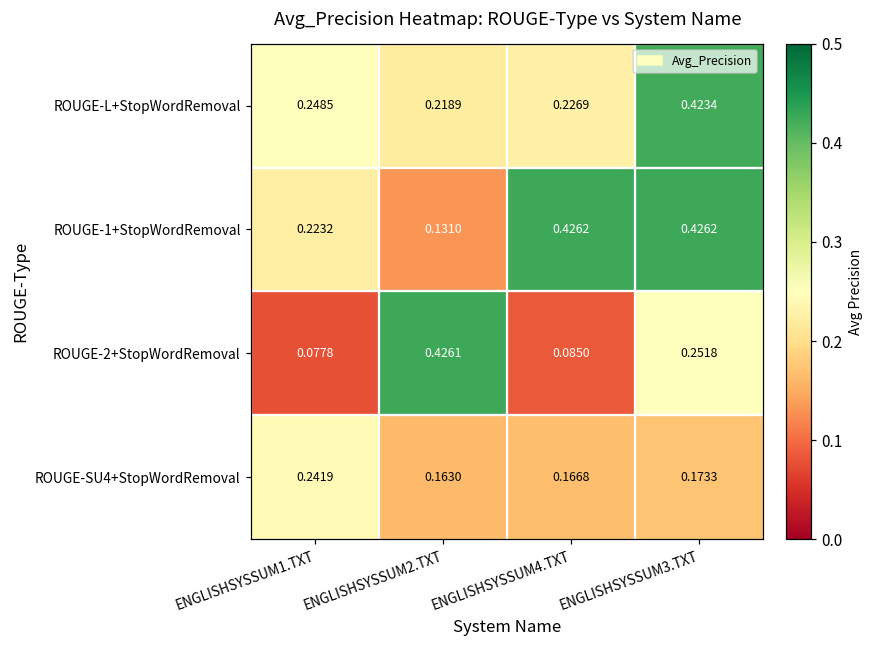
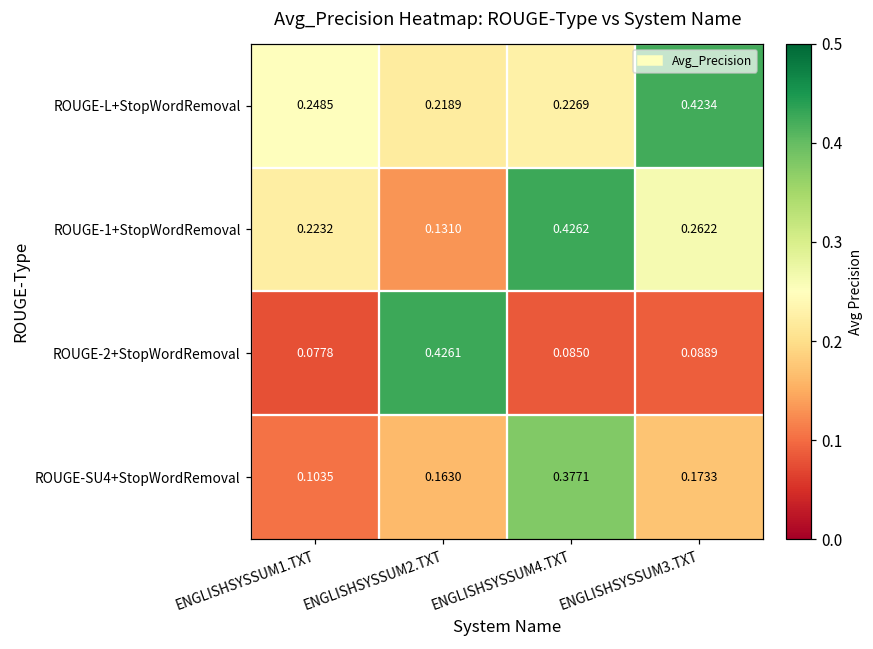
  {
    "ROUGE-L+StopWordRemoval": {
      "ENGLISHSYSSUM1.TXT": 0.2485,
      "ENGLISHSYSSUM2.TXT": 0.2189,
      "ENGLISHSYSSUM4.TXT": 0.2269,
      "ENGLISHSYSSUM3.TXT": 0.4234
    },
    "ROUGE-1+StopWordRemoval": {
      "ENGLISHSYSSUM1.TXT": 0.2232,
      "ENGLISHSYSSUM2.TXT": 0.1310,
      "ENGLISHSYSSUM4.TXT": 0.4262,
-     "ENGLISHSYSSUM3.TXT": 0.4262
+     "ENGLISHSYSSUM3.TXT": 0.2622
    },
    "ROUGE-2+StopWordRemoval": {
      "ENGLISHSYSSUM1.TXT": 0.0778,
      "ENGLISHSYSSUM2.TXT": 0.4261,
      "ENGLISHSYSSUM4.TXT": 0.0850,
-     "ENGLISHSYSSUM3.TXT": 0.2518
+     "ENGLISHSYSSUM3.TXT": 0.0889
    },
    "ROUGE-SU4+StopWordRemoval": {
-     "ENGLISHSYSSUM1.TXT": 0.2419,
+     "ENGLISHSYSSUM1.TXT": 0.1035,
      "ENGLISHSYSSUM2.TXT": 0.1630,
-     "ENGLISHSYSSUM4.TXT": 0.1668,
+     "ENGLISHSYSSUM4.TXT": 0.3771,
      "ENGLISHSYSSUM3.TXT": 0.1733
    }
  }
